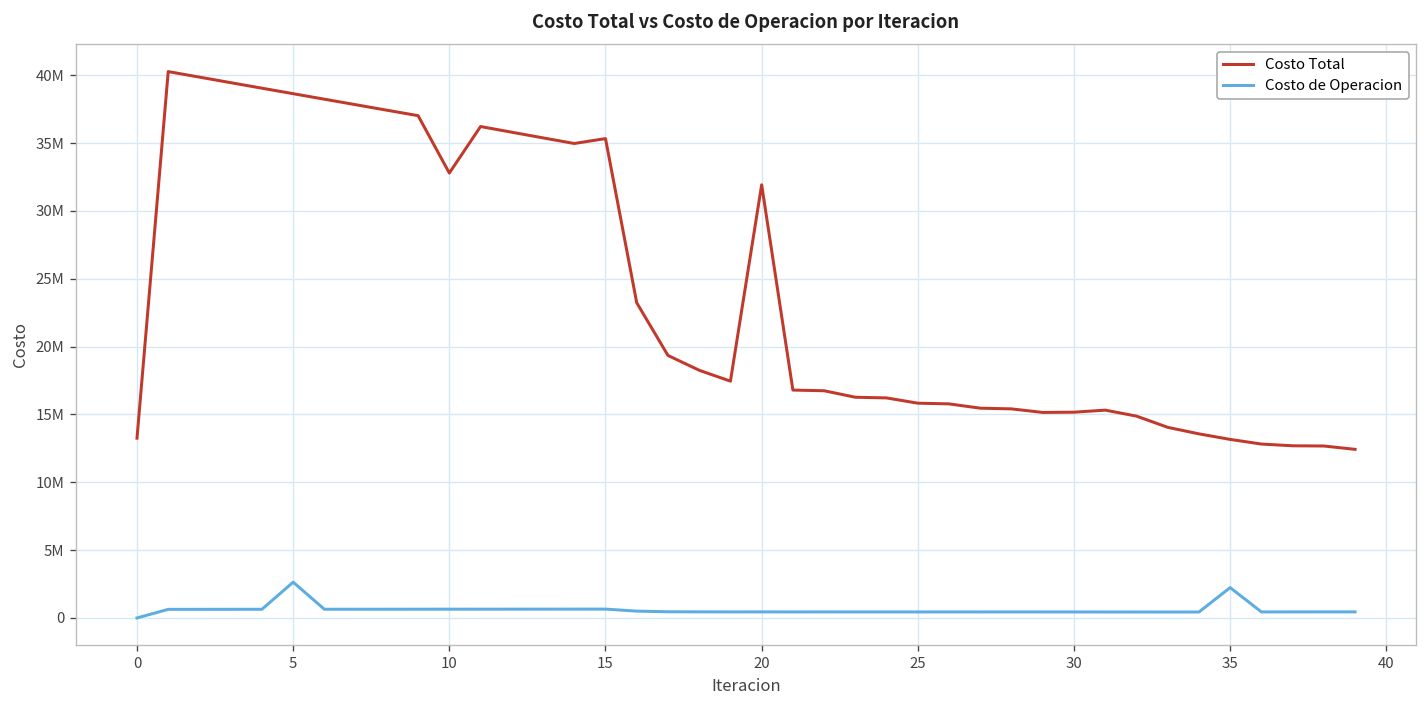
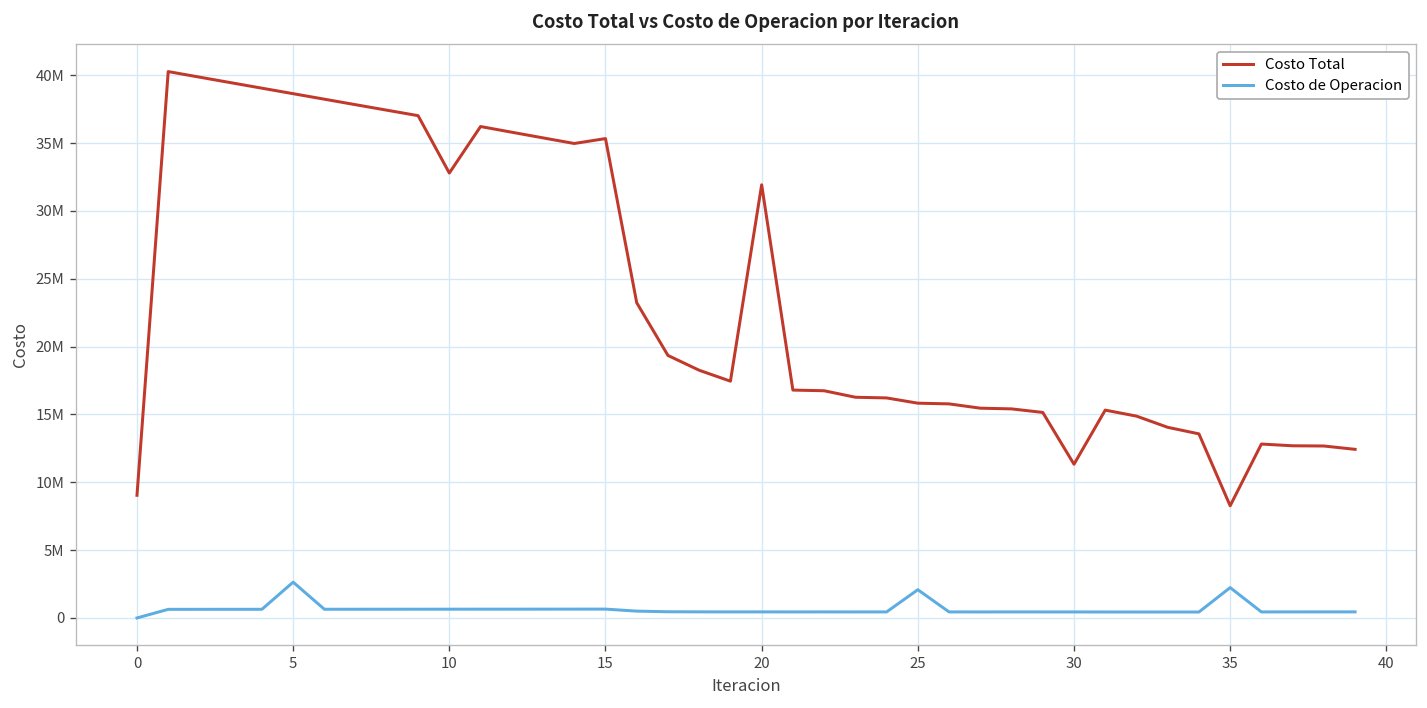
  {
    "Costo Total": {
-     "0": 13300000,
+     "0": 9000000,
      "5": 38600000,
      "10": 32800000,
      "15": 35300000,
      "20": 31900000,
      "25": 15800000,
-     "30": 15200000,
-     "35": 13200000
+     "30": 11300000,
+     "35": 8300000
    },
    "Costo de Operacion": {
      "0": 0,
      "5": 2600000,
      "10": 600000,
      "15": 700000,
      "20": 400000,
-     "25": 400000,
+     "25": 2100000,
      "30": 400000,
      "35": 2200000
    }
  }
